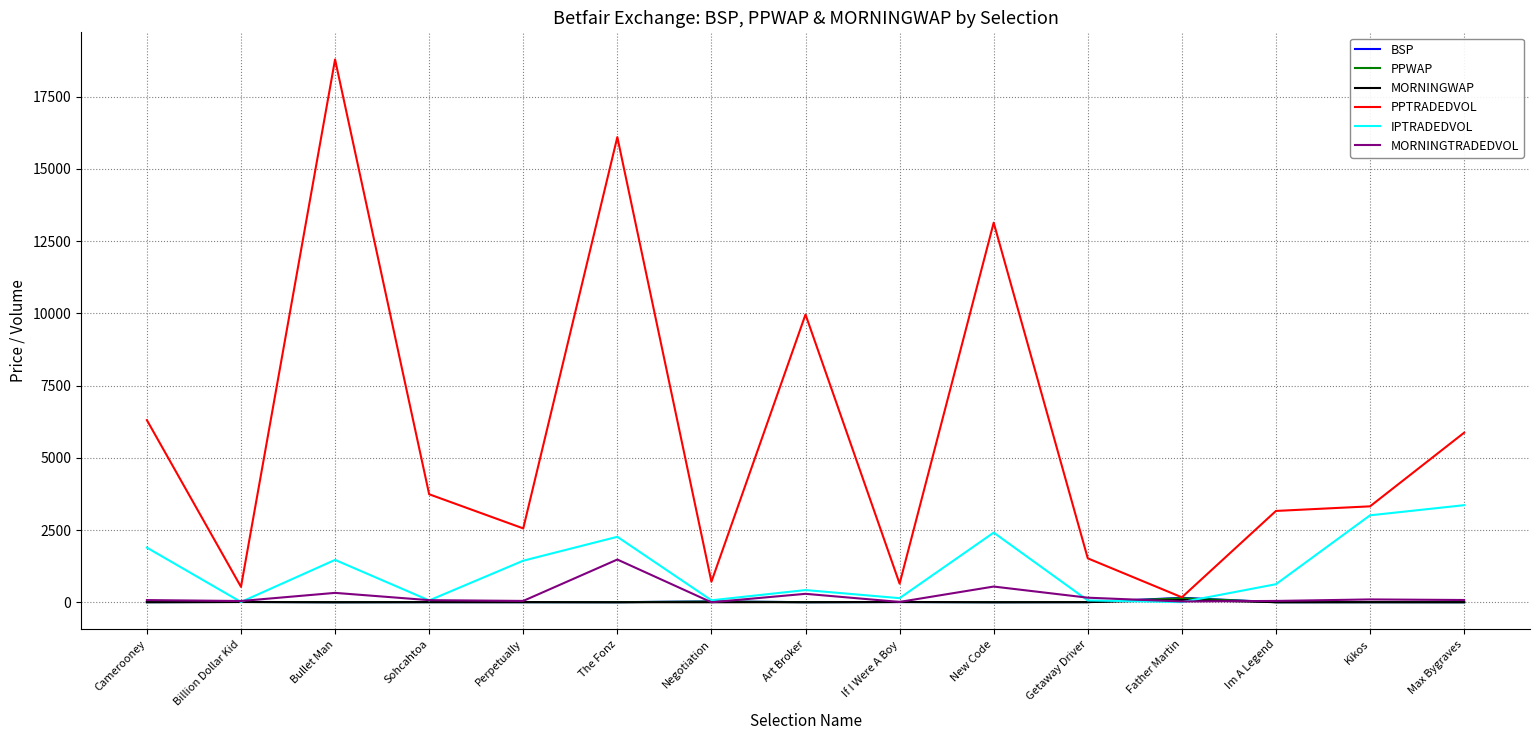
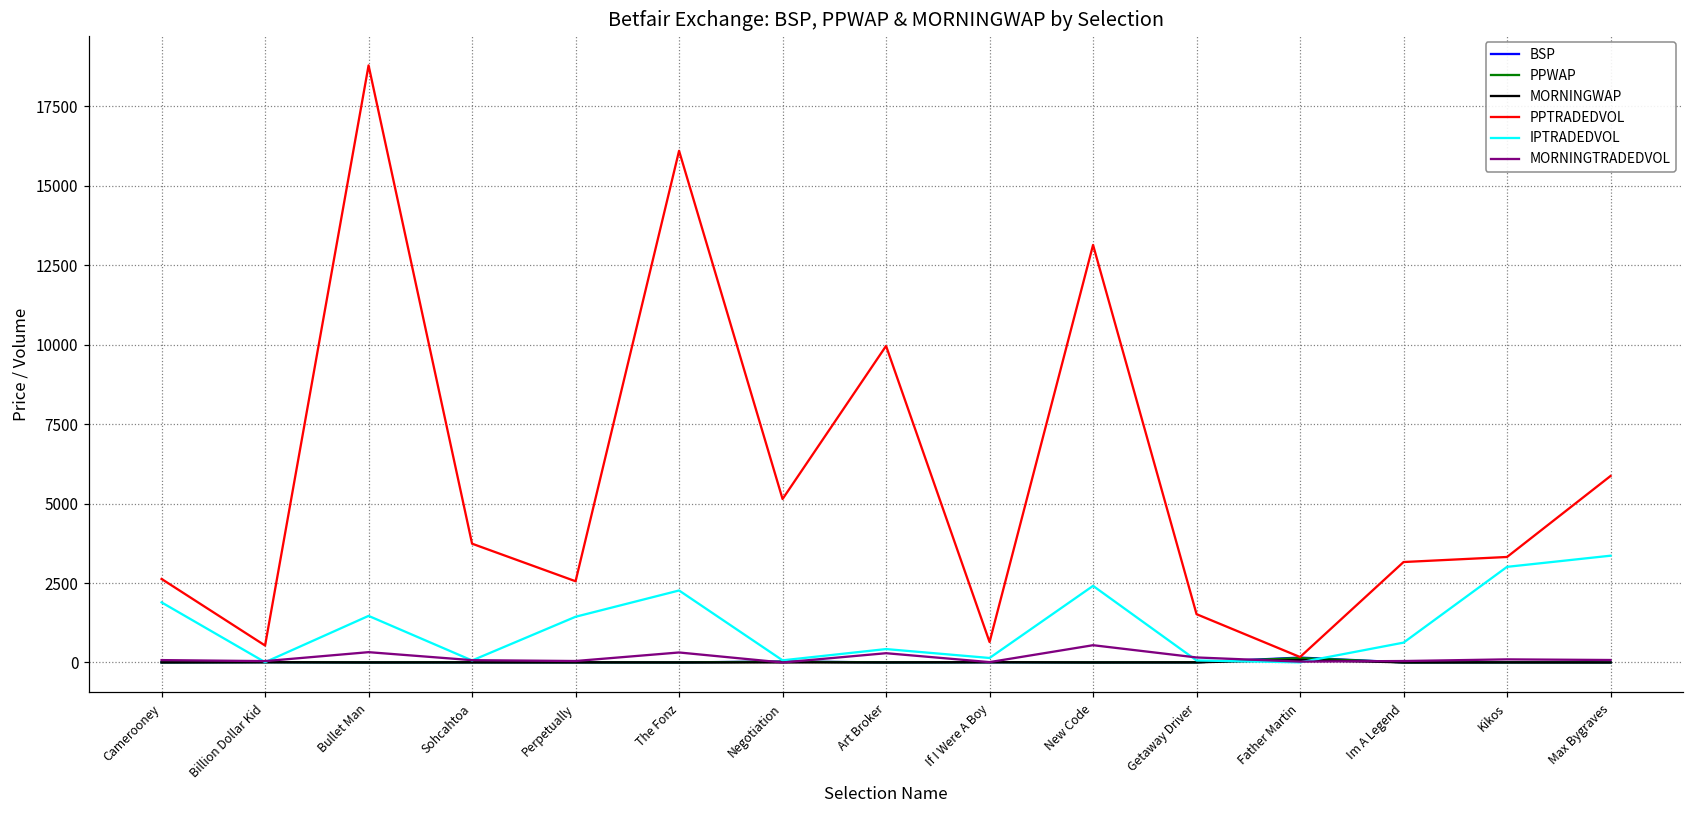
  {
    "PPTRADEDVOL": {
-     "Camerooney": 6300,
+     "Camerooney": 2600,
      "Billion Dollar Kid": 500,
      "Bullet Man": 18800,
      "Sohcahtoa": 3700,
      "Perpetually": 2600,
      "The Fonz": 16100,
-     "Negotiation": 700,
+     "Negotiation": 5100,
      "Art Broker": 10000,
      "If I Were A Boy": 600,
      "New Code": 13100,
      "Getaway Driver": 1500,
      "Im A Legend": 3200,
      "Kikos": 3300,
      "Max Bygraves": 5900
    },
    "IPTRADEDVOL": {
      "Camerooney": 1900,
      "Bullet Man": 1500,
      "Perpetually": 1400,
      "The Fonz": 2300,
      "Art Broker": 400,
      "If I Were A Boy": 100,
      "New Code": 2400,
      "Im A Legend": 600,
      "Kikos": 3000,
      "Max Bygraves": 3400
    },
    "MORNINGTRADEDVOL": {
      "Bullet Man": 300,
-     "The Fonz": 1500,
+     "The Fonz": 300,
      "Art Broker": 300,
      "New Code": 500,
      "Getaway Driver": 200,
      "Kikos": 100
    }
  }
